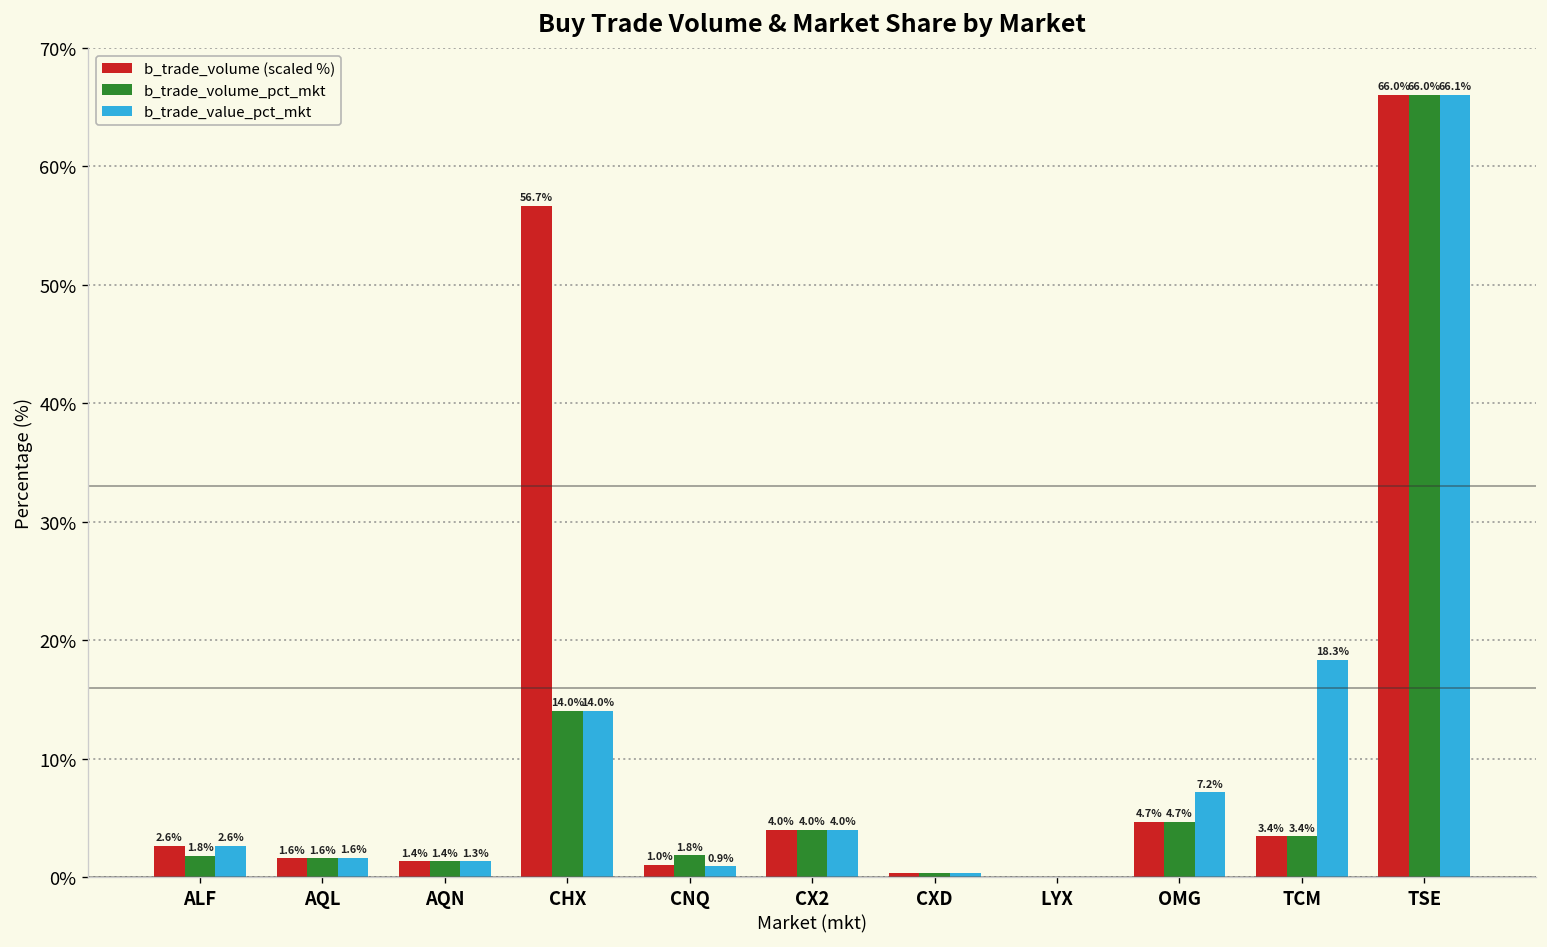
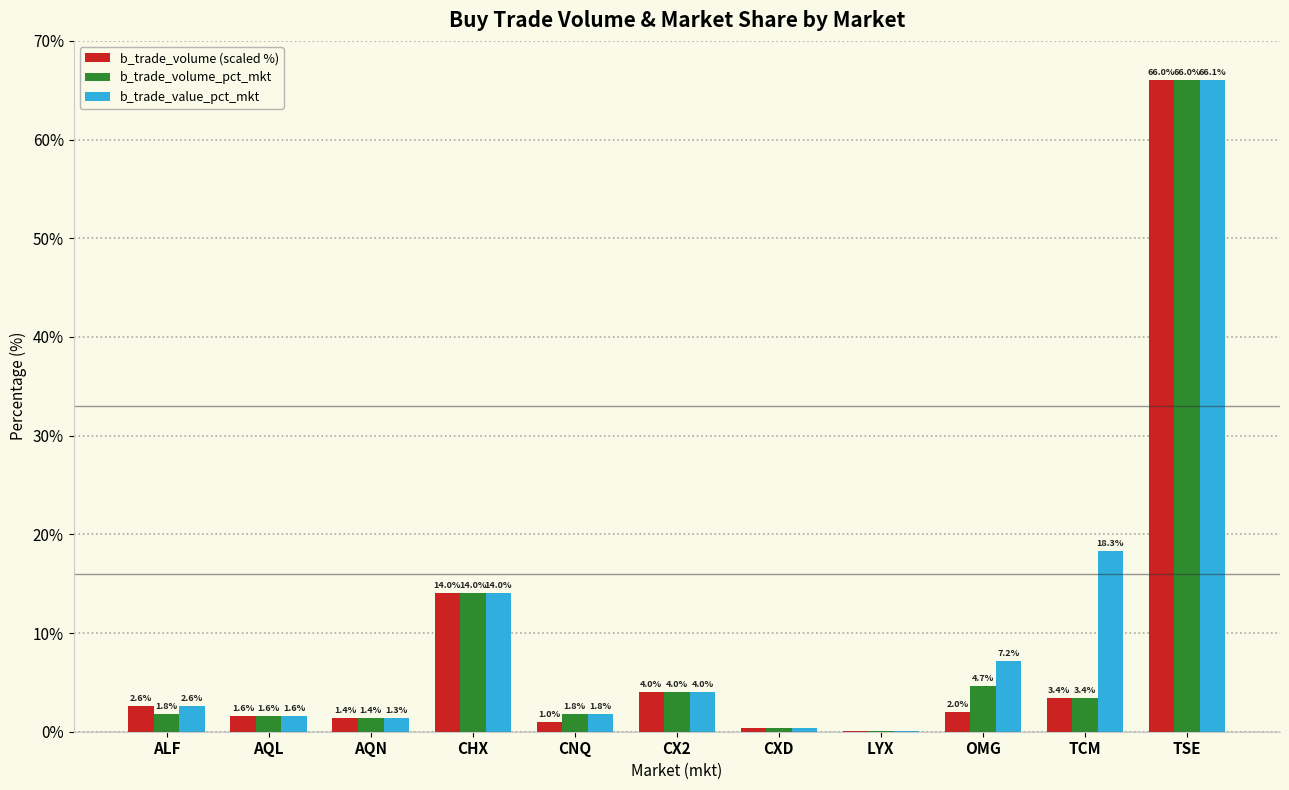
  {
    "b_trade_volume (scaled %)": {
      "ALF": "2.6%",
      "AQL": "1.6%",
      "AQN": "1.4%",
-     "CHX": "56.7%",
+     "CHX": "14.0%",
      "CNQ": "1.0%",
      "CX2": "4.0%",
-     "OMG": "4.7%",
+     "OMG": "2.0%",
      "TCM": "3.4%",
      "TSE": "66.0%"
    },
    "b_trade_volume_pct_mkt": {
      "ALF": "1.8%",
      "AQL": "1.6%",
      "AQN": "1.4%",
      "CHX": "14.0%",
      "CNQ": "1.8%",
      "CX2": "4.0%",
      "OMG": "4.7%",
      "TCM": "3.4%",
      "TSE": "66.0%"
    },
    "b_trade_value_pct_mkt": {
      "ALF": "2.6%",
      "AQL": "1.6%",
      "AQN": "1.3%",
      "CHX": "14.0%",
-     "CNQ": "0.9%",
+     "CNQ": "1.8%",
      "CX2": "4.0%",
      "OMG": "7.2%",
      "TCM": "18.3%",
      "TSE": "66.1%"
    }
  }
